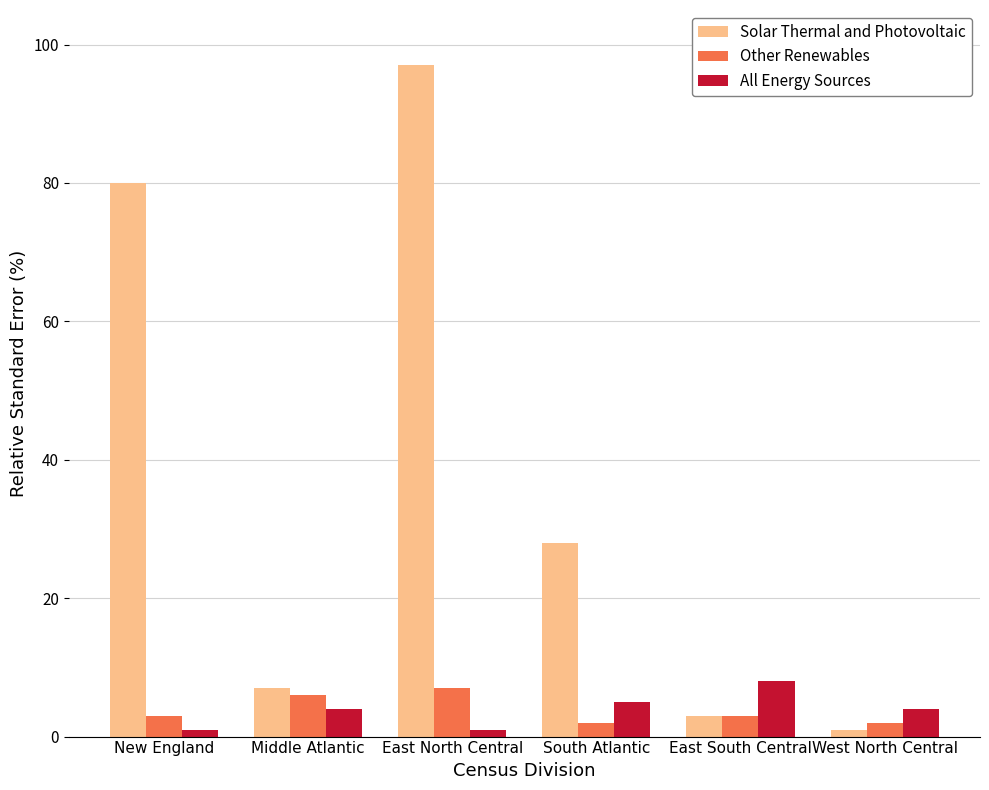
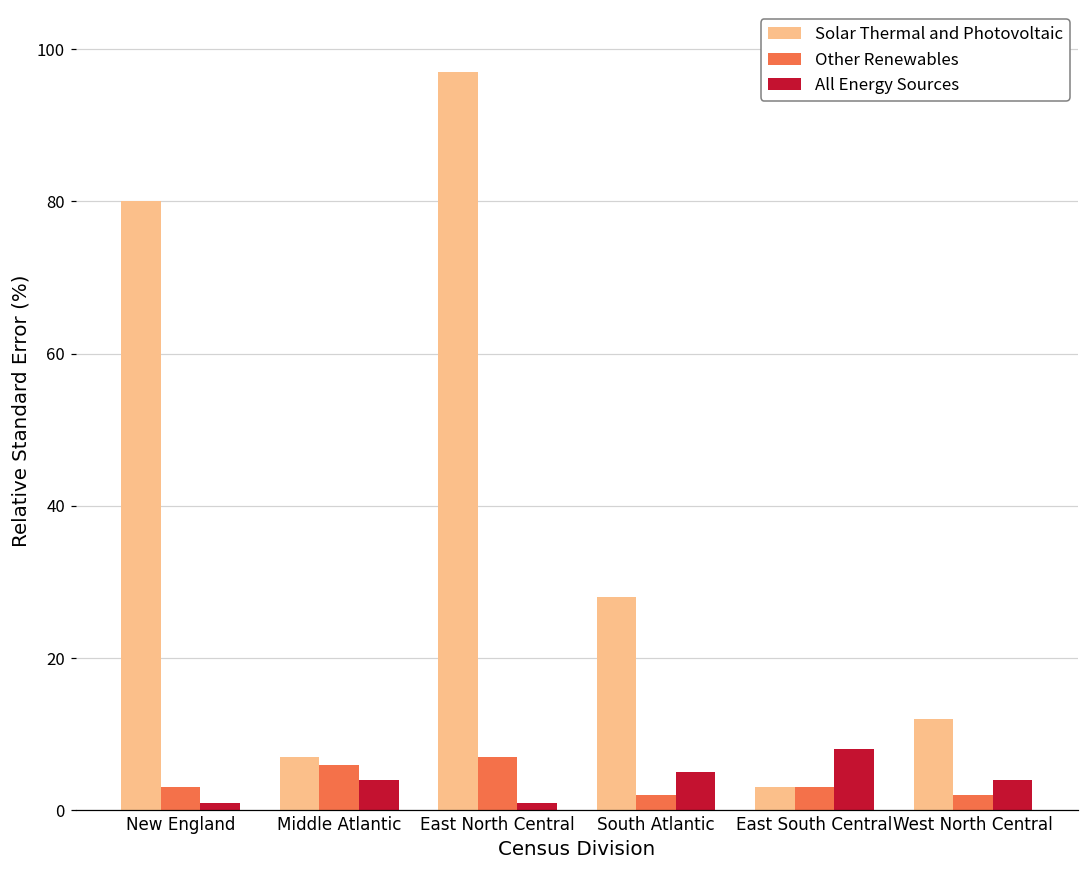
  {
    "Solar Thermal and Photovoltaic": {
      "New England": 80,
      "Middle Atlantic": 7,
      "East North Central": 97,
      "South Atlantic": 28,
      "East South Central": 3,
-     "West North Central": 1
+     "West North Central": 12
    },
    "Other Renewables": {
      "New England": 3,
      "Middle Atlantic": 6,
      "East North Central": 7,
      "South Atlantic": 2,
      "East South Central": 3,
      "West North Central": 2
    },
    "All Energy Sources": {
      "New England": 1,
      "Middle Atlantic": 4,
      "East North Central": 1,
      "South Atlantic": 5,
      "East South Central": 8,
      "West North Central": 4
    }
  }
